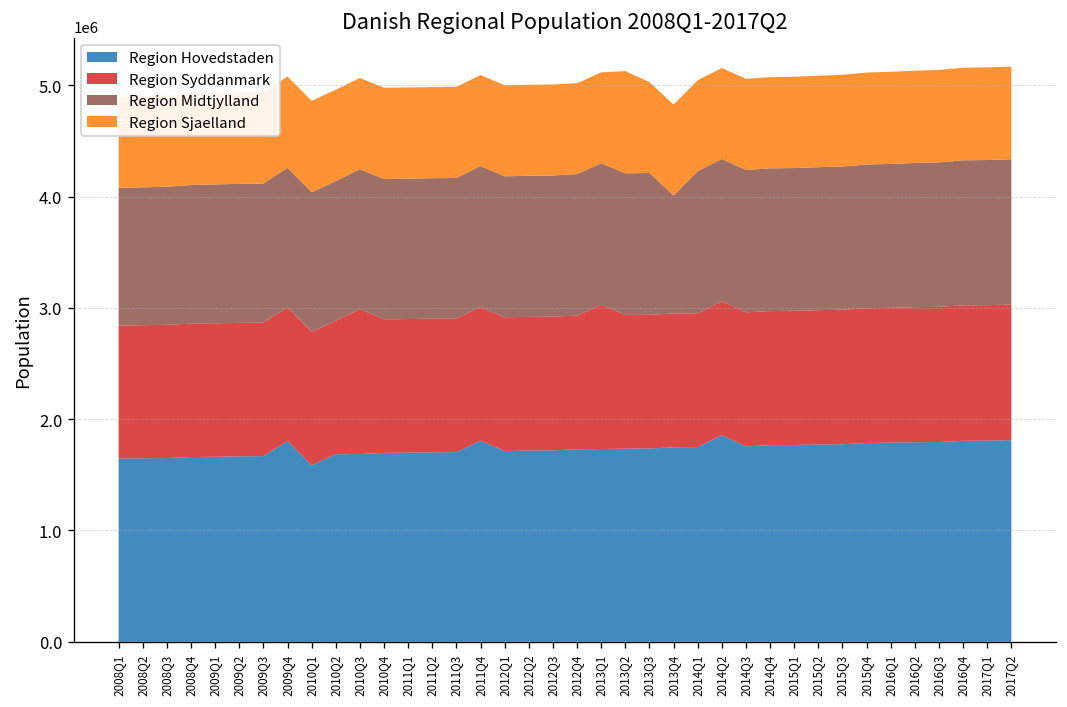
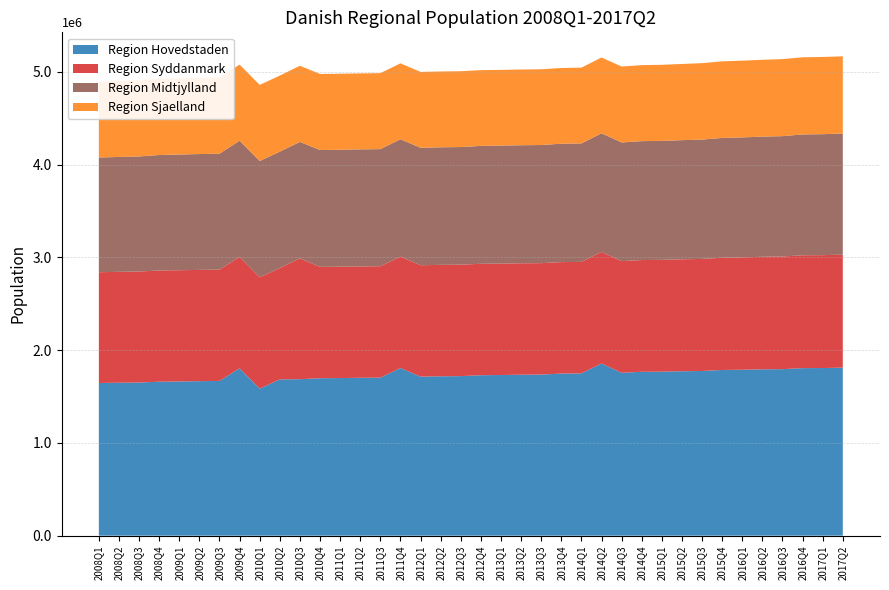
  {
    "Region Hovedstaden": {
      "2008Q1": 1.6,
      "2008Q2": 1.6,
      "2008Q3": 1.7,
      "2008Q4": 1.7,
      "2009Q1": 1.7,
      "2009Q2": 1.7,
      "2009Q3": 1.7,
      "2009Q4": 1.8,
      "2010Q1": 1.6,
      "2010Q2": 1.7,
      "2010Q3": 1.7,
      "2010Q4": 1.7,
      "2011Q1": 1.7,
      "2011Q2": 1.7,
      "2011Q3": 1.7,
      "2011Q4": 1.8,
      "2012Q1": 1.7,
      "2012Q2": 1.7,
      "2012Q3": 1.7,
      "2012Q4": 1.7,
      "2013Q1": 1.7,
      "2013Q2": 1.7,
      "2013Q3": 1.7,
      "2013Q4": 1.7,
      "2014Q1": 1.7,
      "2014Q2": 1.9,
      "2014Q3": 1.8,
      "2014Q4": 1.8,
      "2015Q1": 1.8,
      "2015Q2": 1.8,
      "2015Q3": 1.8,
      "2015Q4": 1.8,
      "2016Q1": 1.8,
      "2016Q2": 1.8,
      "2016Q3": 1.8,
      "2016Q4": 1.8,
      "2017Q1": 1.8,
      "2017Q2": 1.8
    },
    "Region Syddanmark": {
      "2008Q1": 1.2,
      "2008Q2": 1.2,
      "2008Q3": 1.2,
      "2008Q4": 1.2,
      "2009Q1": 1.2,
      "2009Q2": 1.2,
      "2009Q3": 1.2,
      "2009Q4": 1.2,
      "2010Q1": 1.2,
      "2010Q2": 1.2,
      "2010Q3": 1.3,
      "2010Q4": 1.2,
      "2011Q1": 1.2,
      "2011Q2": 1.2,
      "2011Q3": 1.2,
      "2011Q4": 1.2,
      "2012Q1": 1.2,
      "2012Q2": 1.2,
      "2012Q3": 1.2,
      "2012Q4": 1.2,
-     "2013Q1": 1.3,
+     "2013Q1": 1.2,
      "2013Q2": 1.2,
      "2013Q3": 1.2,
      "2013Q4": 1.2,
      "2014Q1": 1.2,
      "2014Q2": 1.2,
      "2014Q3": 1.2,
      "2014Q4": 1.2,
      "2015Q1": 1.2,
      "2015Q2": 1.2,
      "2015Q3": 1.2,
      "2015Q4": 1.2,
      "2016Q1": 1.2,
      "2016Q2": 1.2,
      "2016Q3": 1.2,
      "2016Q4": 1.2,
      "2017Q1": 1.2,
      "2017Q2": 1.2
    },
    "Region Midtjylland": {
      "2008Q1": 1.2,
      "2008Q2": 1.2,
      "2008Q3": 1.2,
      "2008Q4": 1.2,
      "2009Q1": 1.2,
      "2009Q2": 1.2,
      "2009Q3": 1.2,
      "2009Q4": 1.3,
      "2010Q1": 1.3,
      "2010Q2": 1.3,
      "2010Q3": 1.3,
      "2010Q4": 1.3,
      "2011Q1": 1.3,
      "2011Q2": 1.3,
      "2011Q3": 1.3,
      "2011Q4": 1.3,
      "2012Q1": 1.3,
      "2012Q2": 1.3,
      "2012Q3": 1.3,
      "2012Q4": 1.3,
      "2013Q1": 1.3,
      "2013Q2": 1.3,
      "2013Q3": 1.3,
-     "2013Q4": 1.1,
+     "2013Q4": 1.3,
      "2014Q1": 1.3,
      "2014Q2": 1.3,
      "2014Q3": 1.3,
      "2014Q4": 1.3,
      "2015Q1": 1.3,
      "2015Q2": 1.3,
      "2015Q3": 1.3,
      "2015Q4": 1.3,
      "2016Q1": 1.3,
      "2016Q2": 1.3,
      "2016Q3": 1.3,
      "2016Q4": 1.3,
      "2017Q1": 1.3,
      "2017Q2": 1.3
    },
    "Region Sjaelland": {
      "2009Q4": 0.8,
      "2010Q1": 0.8,
      "2010Q2": 0.8,
      "2010Q3": 0.8,
      "2010Q4": 0.8,
      "2011Q1": 0.8,
      "2011Q2": 0.8,
      "2011Q3": 0.8,
      "2011Q4": 0.8,
      "2012Q1": 0.8,
      "2012Q2": 0.8,
      "2012Q3": 0.8,
      "2012Q4": 0.8,
      "2013Q1": 0.8,
-     "2013Q2": 0.9,
+     "2013Q2": 0.8,
      "2013Q3": 0.8,
      "2013Q4": 0.8,
      "2014Q1": 0.8,
      "2014Q2": 0.8,
      "2014Q3": 0.8,
      "2014Q4": 0.8,
      "2015Q1": 0.8,
      "2015Q2": 0.8,
      "2015Q3": 0.8,
      "2015Q4": 0.8,
      "2016Q1": 0.8,
      "2016Q2": 0.8,
      "2016Q3": 0.8,
      "2016Q4": 0.8,
      "2017Q1": 0.8,
      "2017Q2": 0.8
    }
  }
